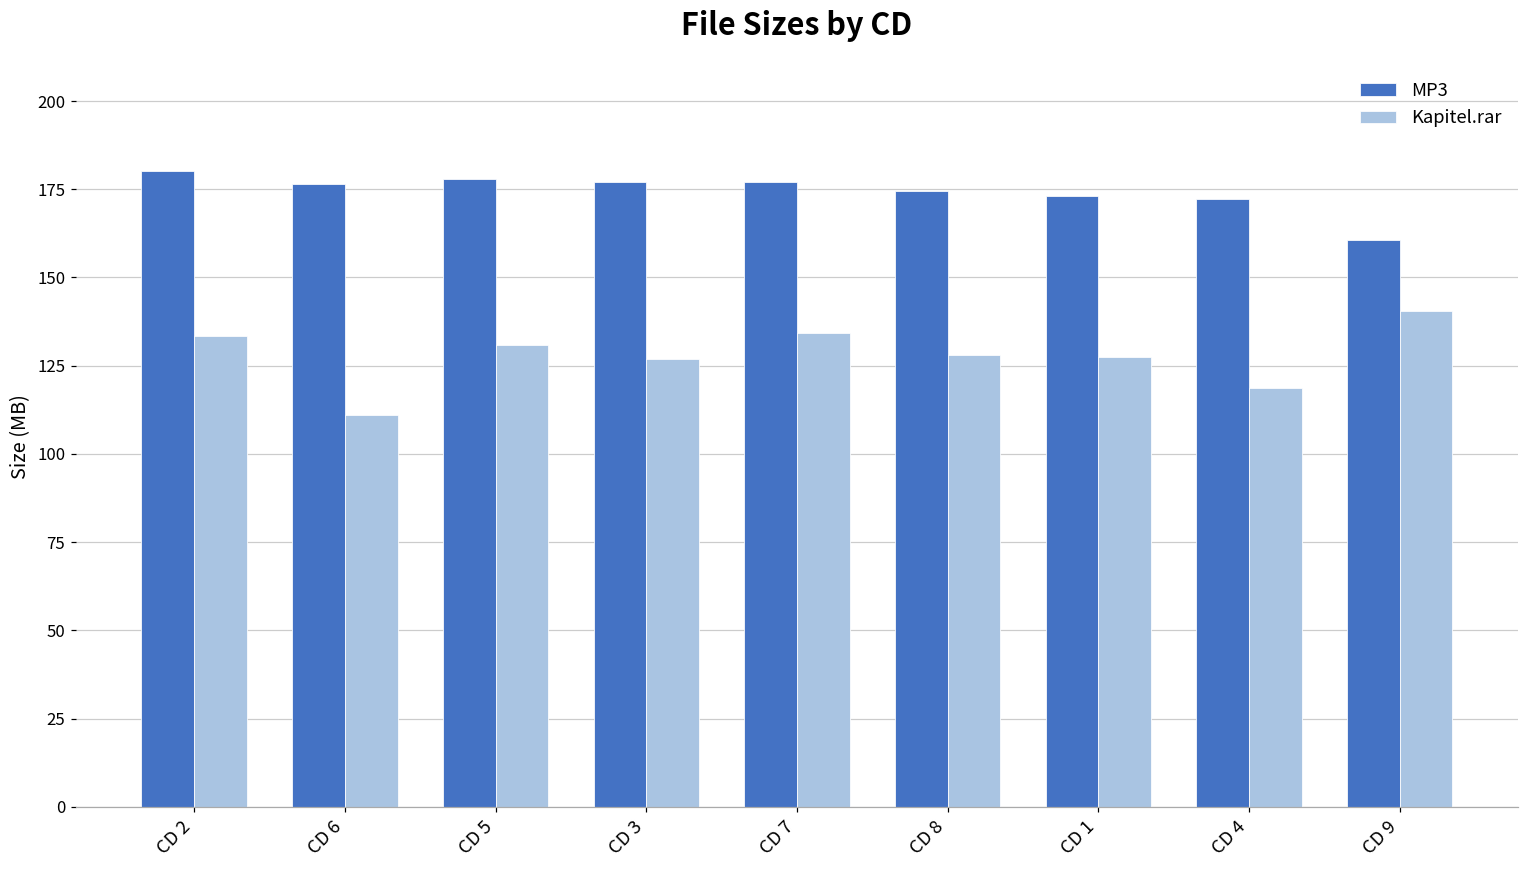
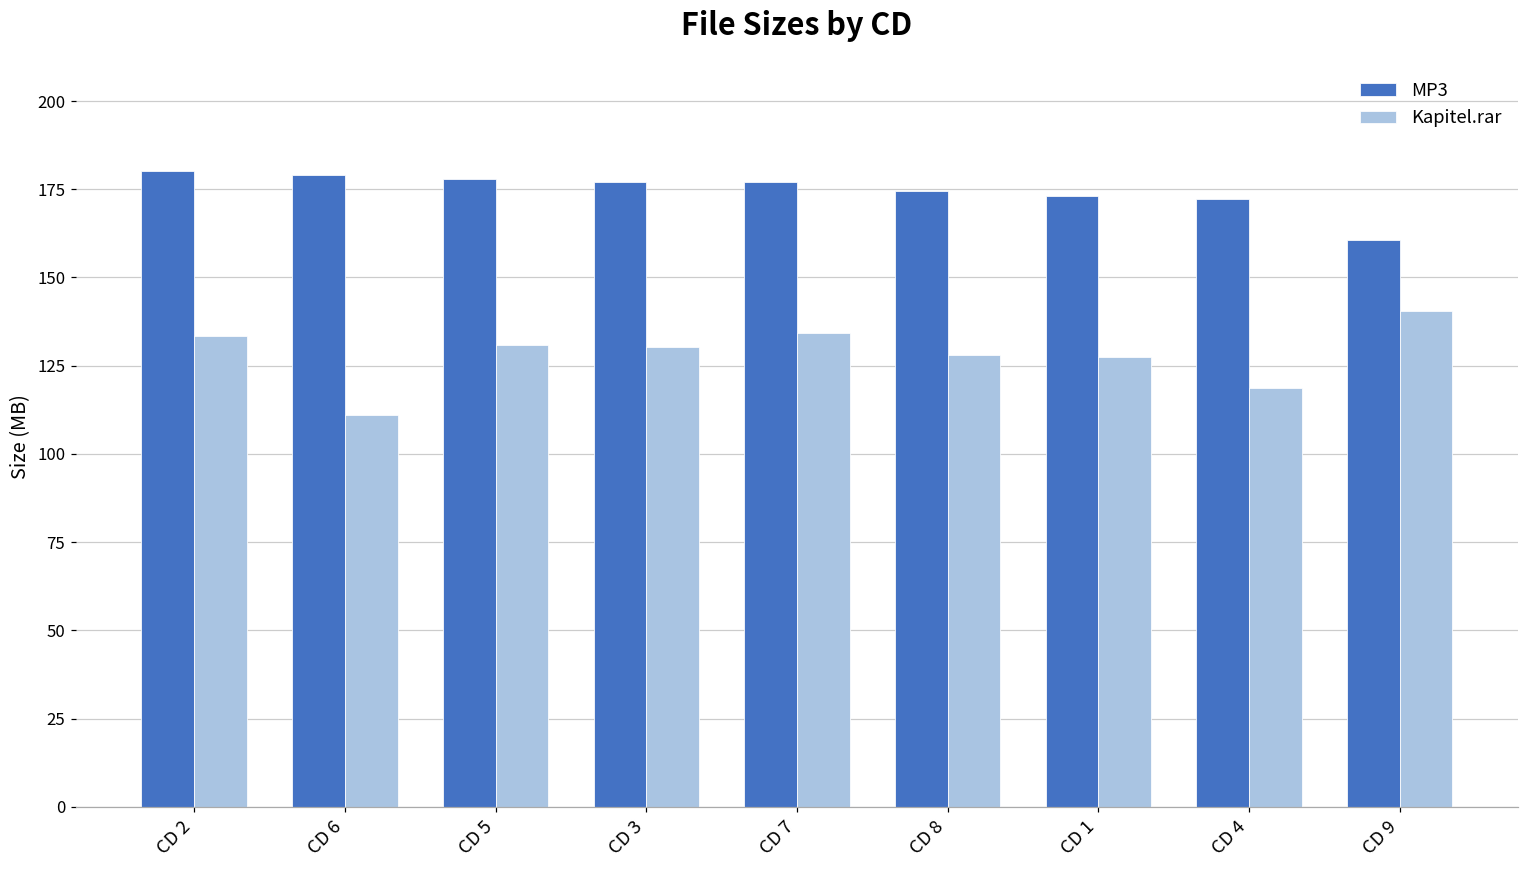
  {
    "MP3": {
      "CD 2": 180,
-     "CD 6": 177,
+     "CD 6": 179,
      "CD 5": 178,
      "CD 3": 177,
      "CD 7": 177,
      "CD 8": 174,
      "CD 1": 173,
      "CD 4": 172,
      "CD 9": 160
    },
    "Kapitel.rar": {
      "CD 2": 134,
      "CD 6": 111,
      "CD 5": 131,
-     "CD 3": 127,
+     "CD 3": 130,
      "CD 7": 134,
      "CD 8": 128,
      "CD 1": 128,
      "CD 4": 119,
      "CD 9": 141
    }
  }
